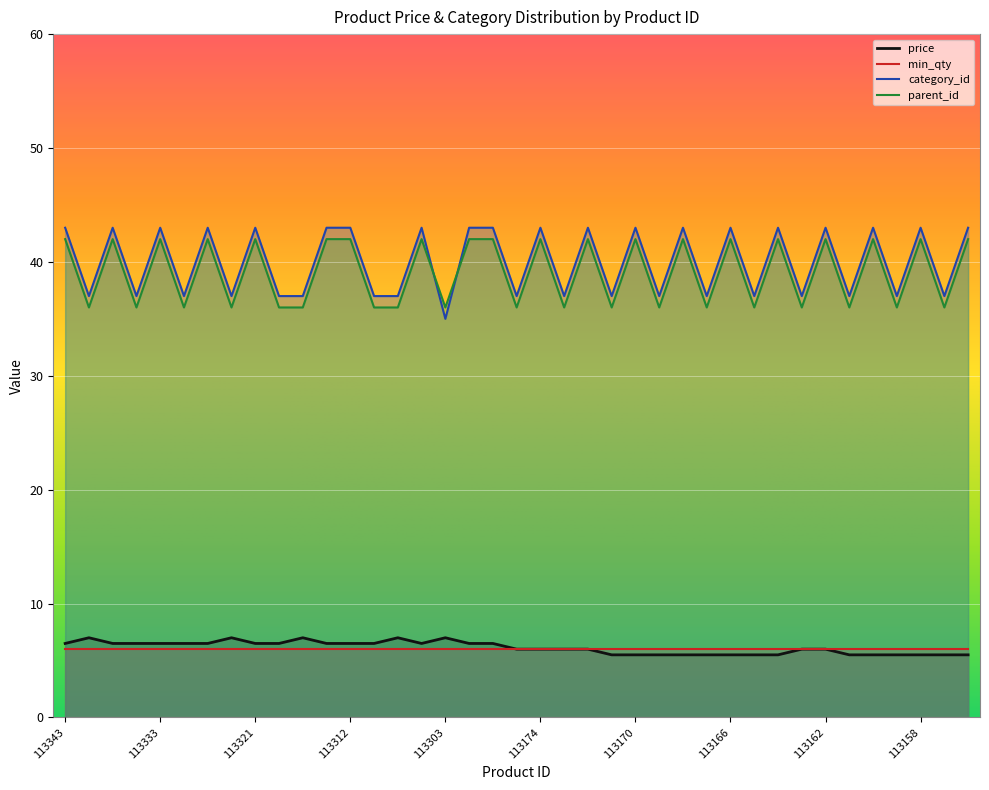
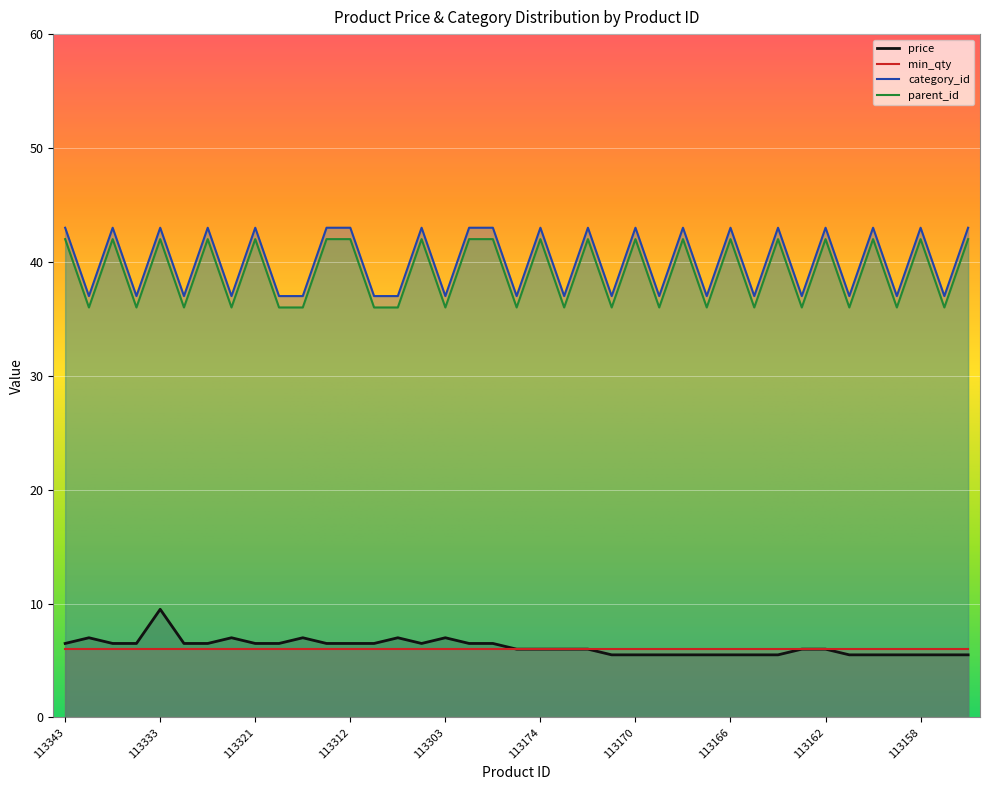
  {
    "price": {
      "113343": 6.5,
-     "113333": 6.5,
+     "113333": 9.5,
      "113321": 6.5,
      "113312": 6.5,
      "113303": 7.0,
      "113170": 5.5,
      "113166": 5.5,
      "113158": 5.5
    },
    "min_qty": {
      "113343": 6.0,
      "113333": 6.0,
      "113321": 6.0,
      "113312": 6.0,
      "113303": 6.0,
      "113170": 6.0,
      "113166": 6.0,
      "113158": 6.0
    },
    "category_id": {
      "113343": 43,
      "113333": 43,
      "113321": 43,
      "113312": 43,
-     "113303": 35,
+     "113303": 37,
      "113174": 43,
      "113170": 43,
      "113166": 43,
      "113162": 43,
      "113158": 43
    },
    "parent_id": {
      "113343": 42.0,
      "113333": 42.0,
      "113321": 42.0,
      "113312": 42.0,
      "113303": 36.0,
      "113174": 42.0,
      "113170": 42.0,
      "113166": 42.0,
      "113162": 42.0,
      "113158": 42.0
    }
  }
